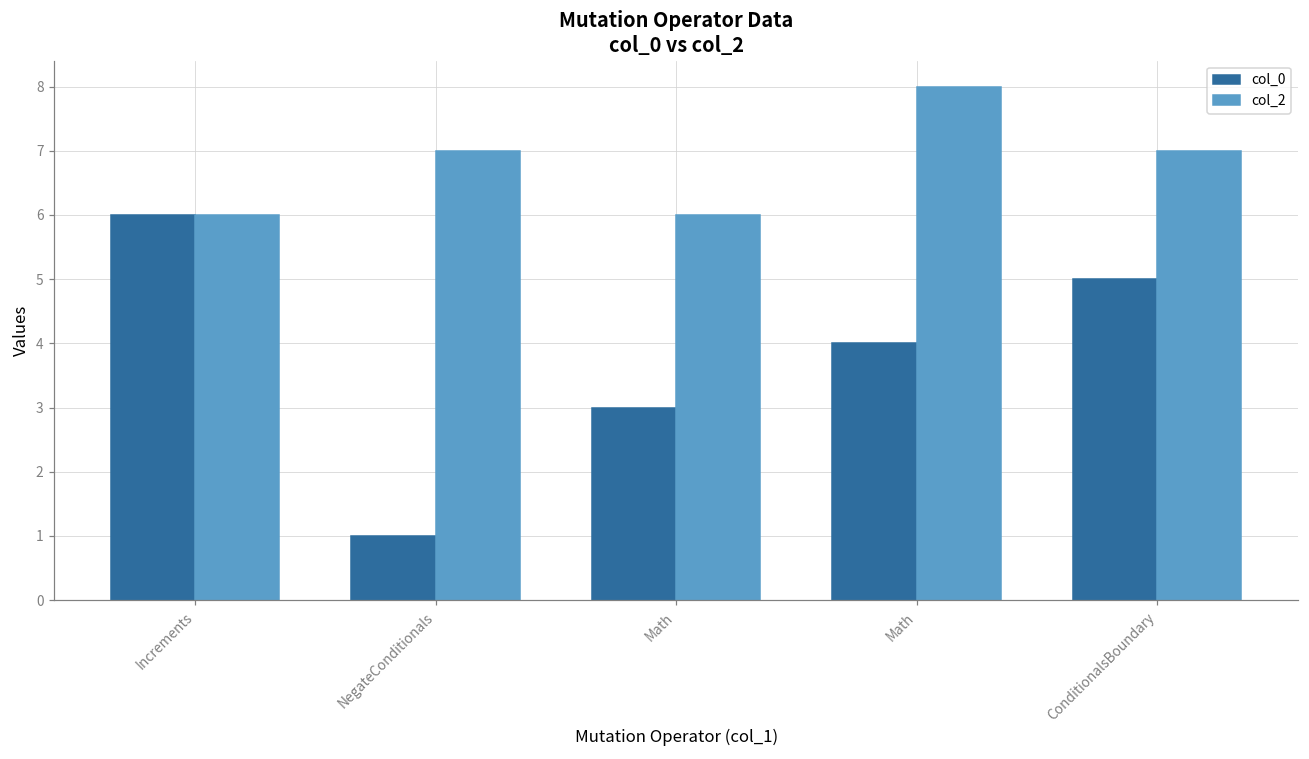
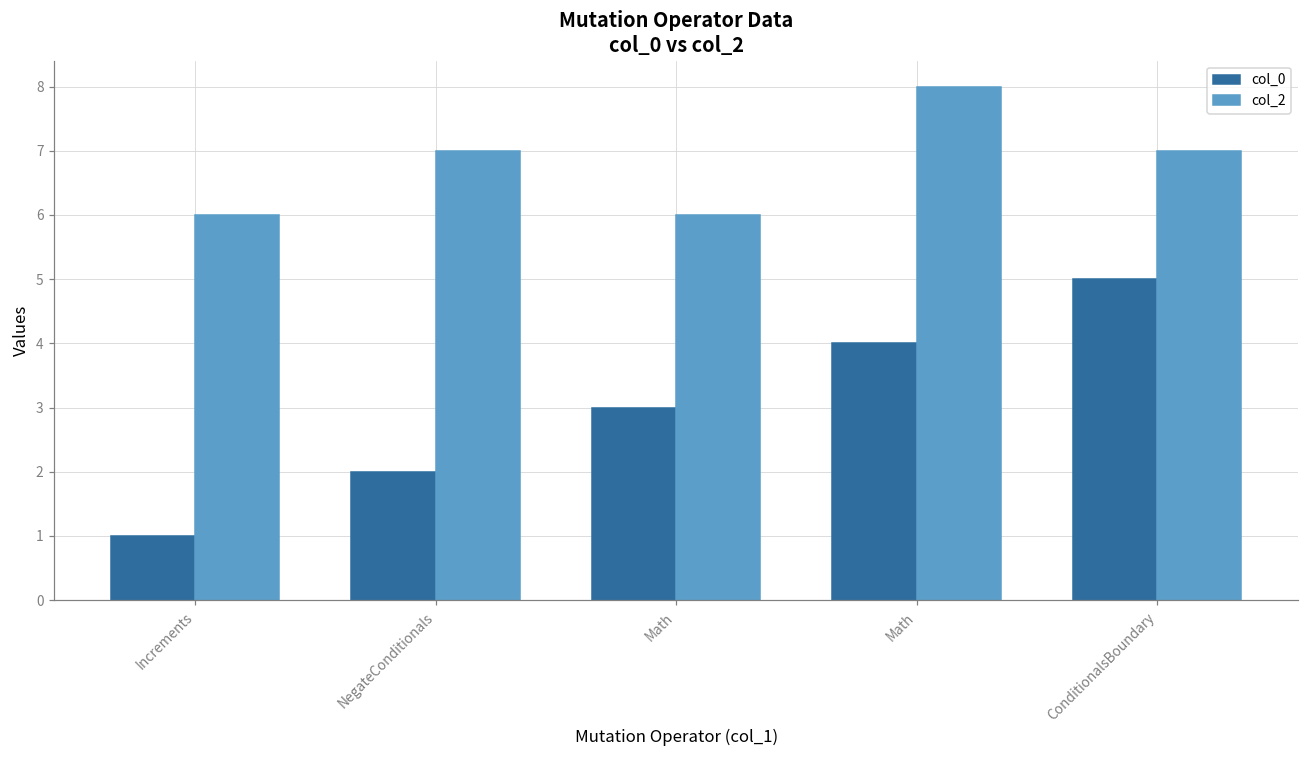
  {
    "col_0": {
-     "Increments": 6,
-     "NegateConditionals": 1,
+     "Increments": 1,
+     "NegateConditionals": 2,
      "ConditionalsBoundary": 5
    },
    "col_2": {
      "Increments": 6,
      "NegateConditionals": 7,
      "ConditionalsBoundary": 7
    }
  }
